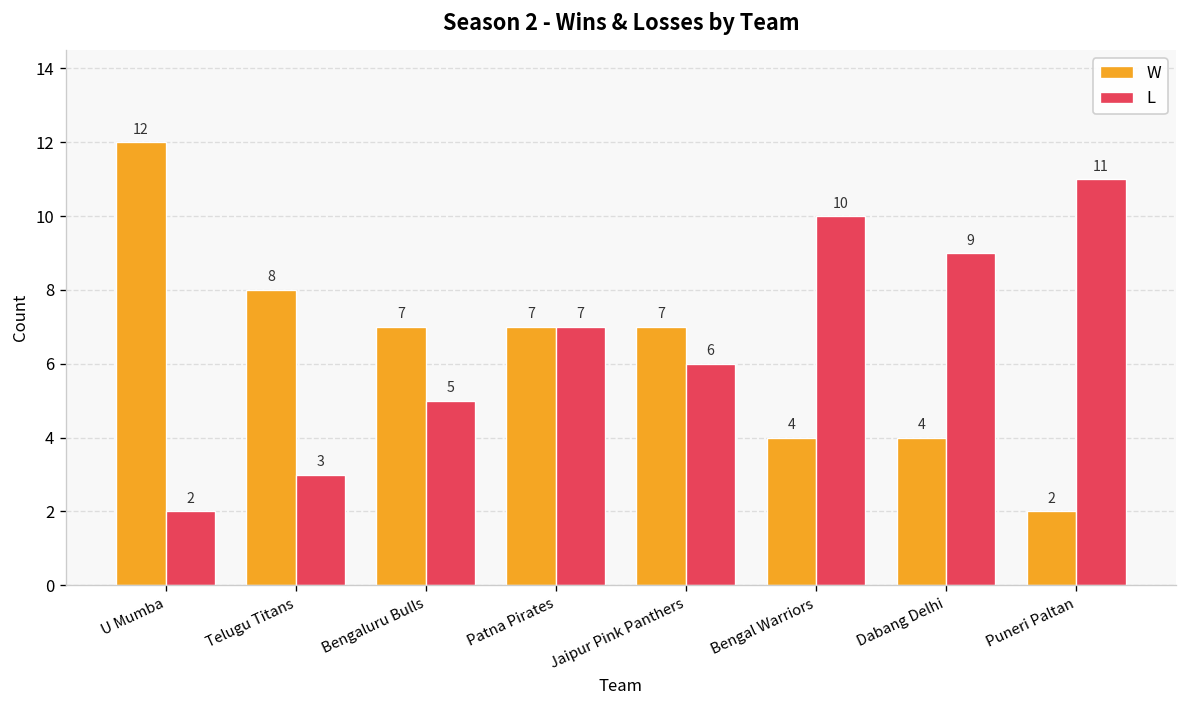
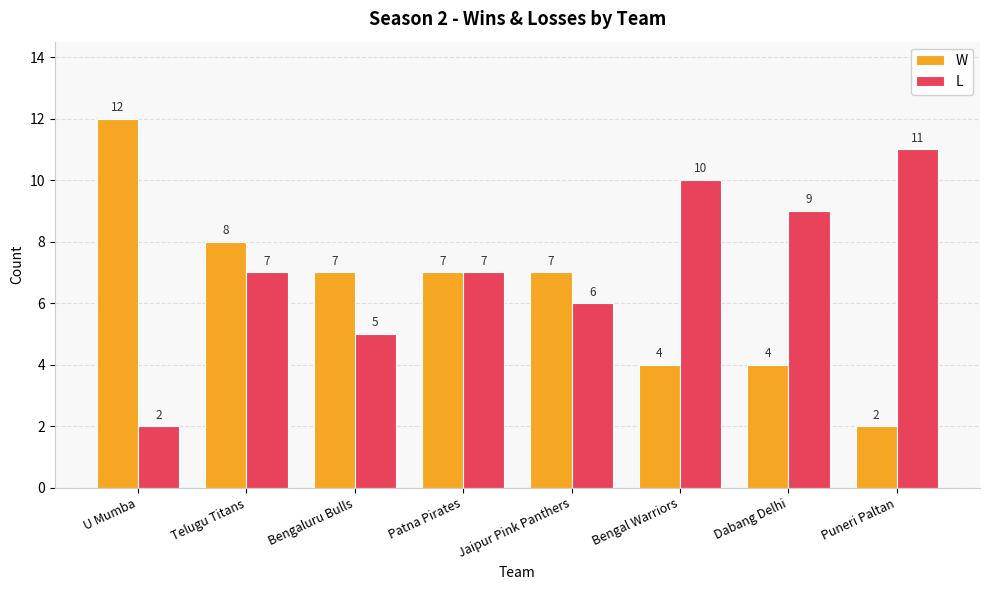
  {
    "W": {
      "U Mumba": 12,
      "Telugu Titans": 8,
      "Bengaluru Bulls": 7,
      "Patna Pirates": 7,
      "Jaipur Pink Panthers": 7,
      "Bengal Warriors": 4,
      "Dabang Delhi": 4,
      "Puneri Paltan": 2
    },
    "L": {
      "U Mumba": 2,
-     "Telugu Titans": 3,
+     "Telugu Titans": 7,
      "Bengaluru Bulls": 5,
      "Patna Pirates": 7,
      "Jaipur Pink Panthers": 6,
      "Bengal Warriors": 10,
      "Dabang Delhi": 9,
      "Puneri Paltan": 11
    }
  }
